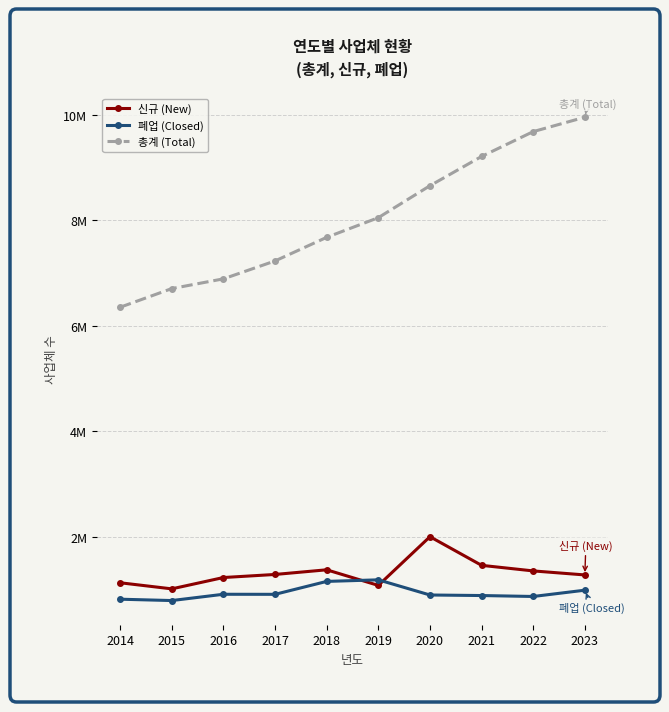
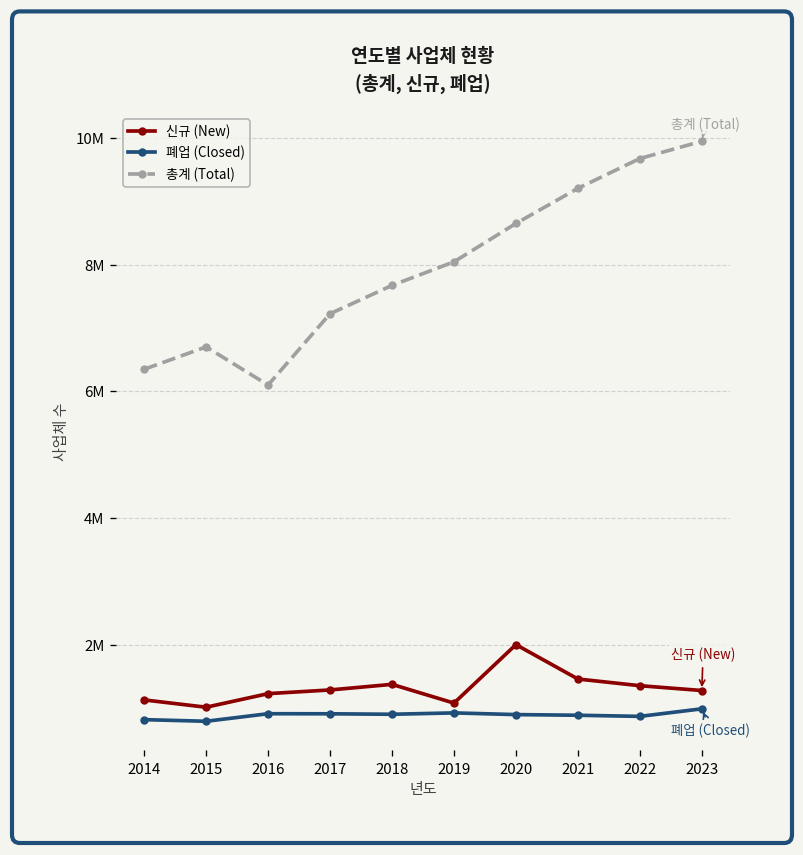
  {
    "신규 (New)": {
      "2014": 1100000,
      "2015": 1000000,
      "2016": 1200000,
      "2017": 1300000,
      "2018": 1400000,
      "2019": 1100000,
      "2020": 2000000,
      "2021": 1500000,
      "2022": 1400000,
      "2023": 1300000
    },
    "폐업 (Closed)": {
      "2014": 800000,
      "2015": 800000,
      "2016": 900000,
      "2017": 900000,
-     "2018": 1200000,
-     "2019": 1200000,
+     "2018": 900000,
+     "2019": 900000,
      "2020": 900000,
      "2021": 900000,
      "2022": 900000,
      "2023": 1000000
    },
    "총계 (Total)": {
      "2014": 6300000,
      "2015": 6700000,
-     "2016": 6900000,
+     "2016": 6100000,
      "2017": 7200000,
      "2018": 7700000,
      "2019": 8000000,
      "2020": 8700000,
      "2021": 9200000,
      "2022": 9700000,
      "2023": 10000000
    }
  }
